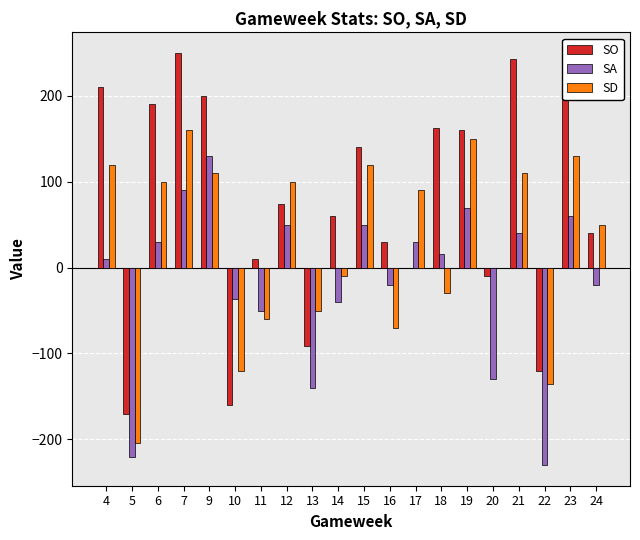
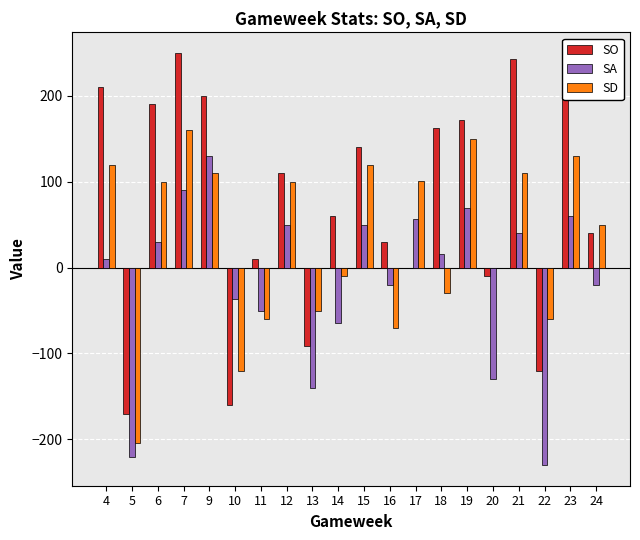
  {
    "SO": {
      "4": 210,
      "5": -170,
      "6": 190,
      "7": 250,
      "9": 200,
      "10": -160,
      "11": 10,
-     "12": 70,
+     "12": 110,
      "13": -90,
      "14": 60,
      "15": 140,
      "16": 30,
      "17": 0,
      "18": 160,
-     "19": 160,
+     "19": 170,
      "20": -10,
      "21": 240,
      "22": -120,
      "24": 40
    },
    "SA": {
      "4": 10,
      "5": -220,
      "6": 30,
      "7": 90,
      "9": 130,
      "10": -40,
      "11": -50,
      "12": 50,
      "13": -140,
-     "14": -40,
+     "14": -70,
      "15": 50,
      "16": -20,
-     "17": 30,
+     "17": 60,
      "18": 20,
      "19": 70,
      "20": -130,
      "21": 40,
      "22": -230,
      "23": 60,
      "24": -20
    },
    "SD": {
      "4": 120,
      "5": -200,
      "6": 100,
      "7": 160,
      "9": 110,
      "10": -120,
      "11": -60,
      "12": 100,
      "13": -50,
      "14": -10,
      "15": 120,
      "16": -70,
-     "17": 90,
+     "17": 100,
      "18": -30,
      "19": 150,
      "20": 0,
      "21": 110,
-     "22": -140,
+     "22": -60,
      "23": 130,
      "24": 50
    }
  }
